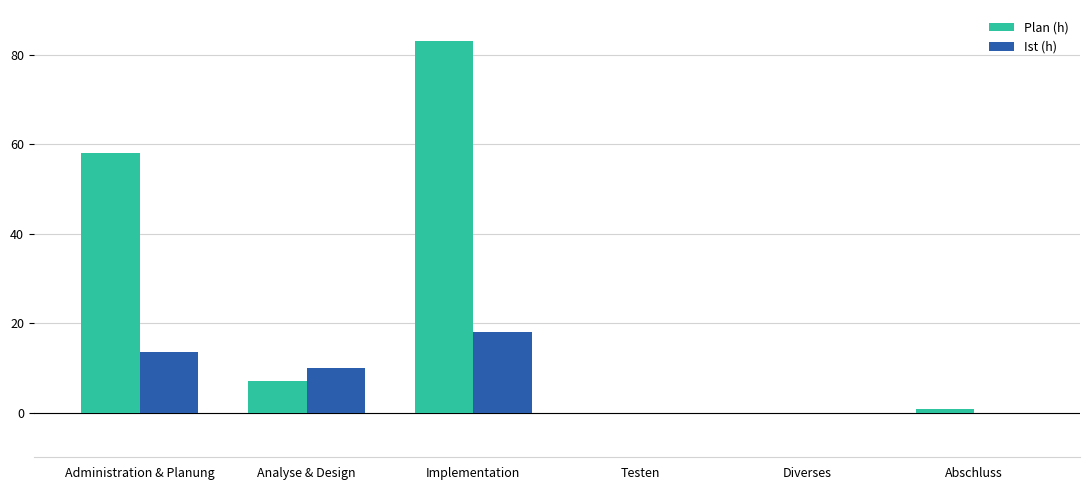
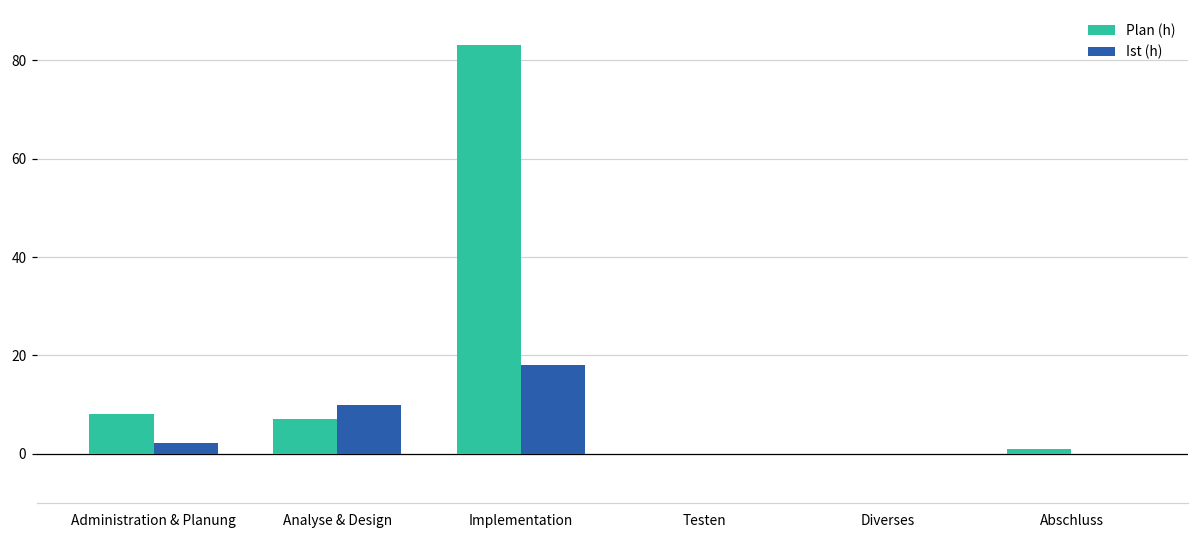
  {
    "Plan (h)": {
-     "Administration & Planung": 58,
+     "Administration & Planung": 8,
      "Analyse & Design": 7,
      "Implementation": 83,
      "Testen": 0,
      "Diverses": 0,
      "Abschluss": 1
    },
    "Ist (h)": {
-     "Administration & Planung": 13,
+     "Administration & Planung": 2,
      "Analyse & Design": 10,
      "Implementation": 18,
      "Testen": 0,
      "Diverses": 0,
      "Abschluss": 0
    }
  }
